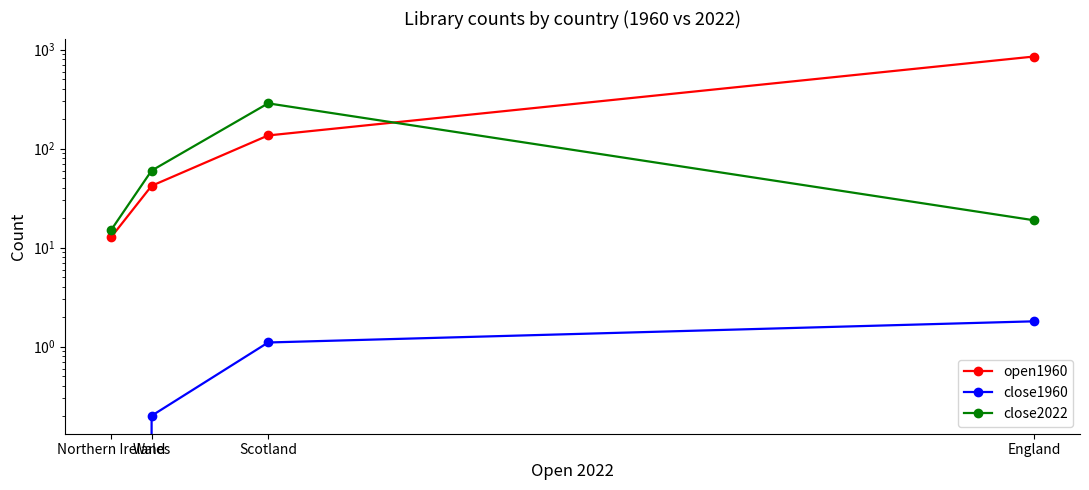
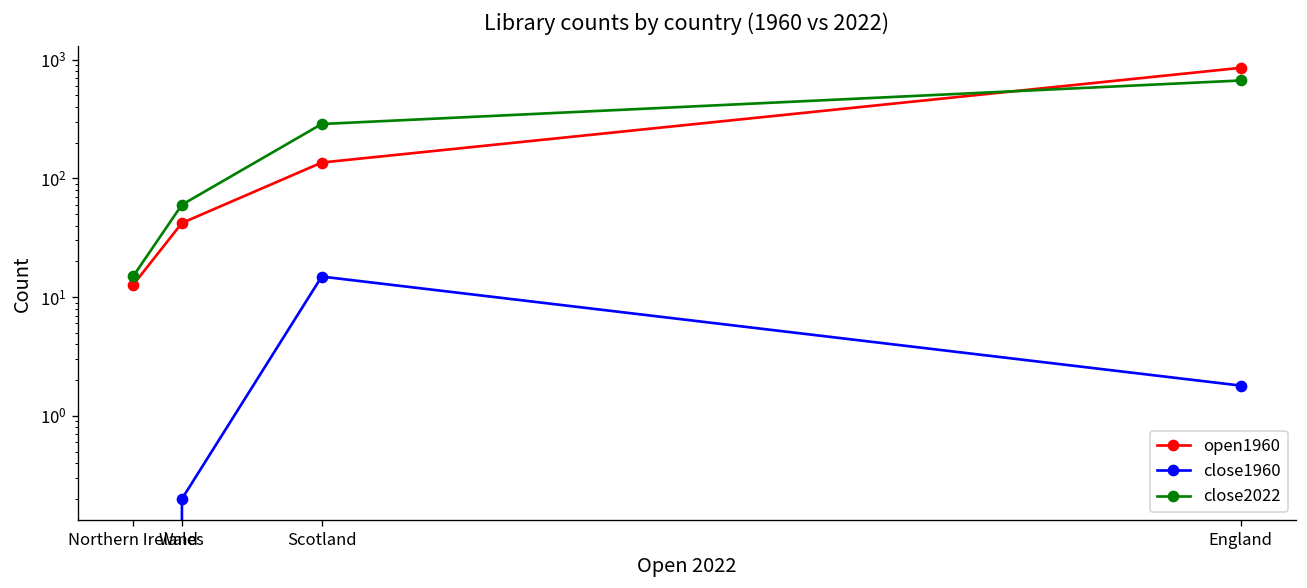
  {
    "open1960": {
      "Scotland": 140,
      "England": 900
    },
    "close1960": {
-     "Scotland": 1.1,
+     "Scotland": 15,
      "England": 1.8
    },
    "close2022": {
      "Scotland": 290,
-     "England": 19
+     "England": 700
    }
  }
